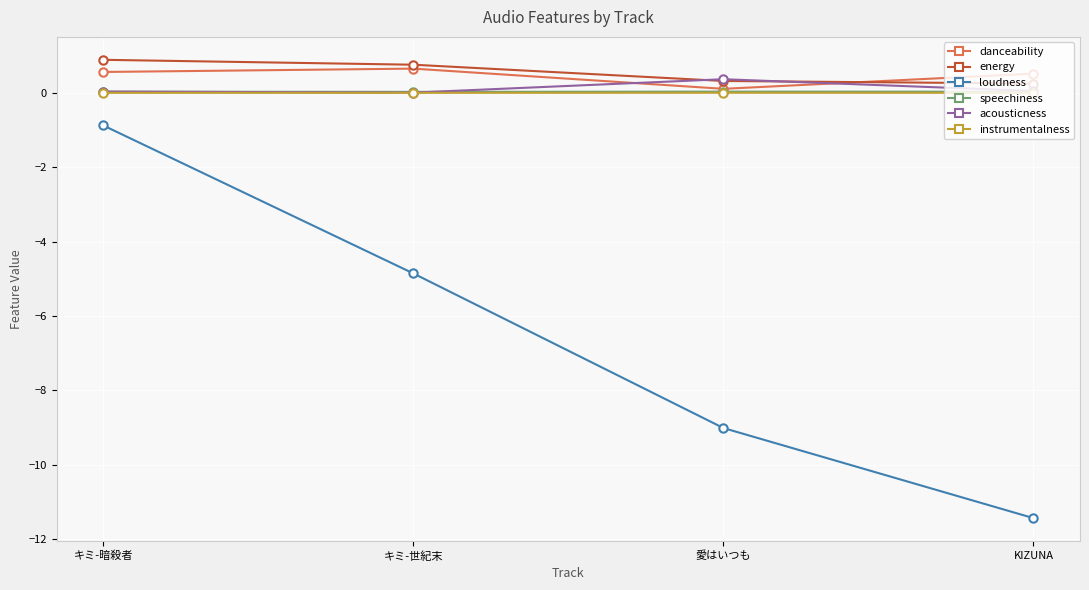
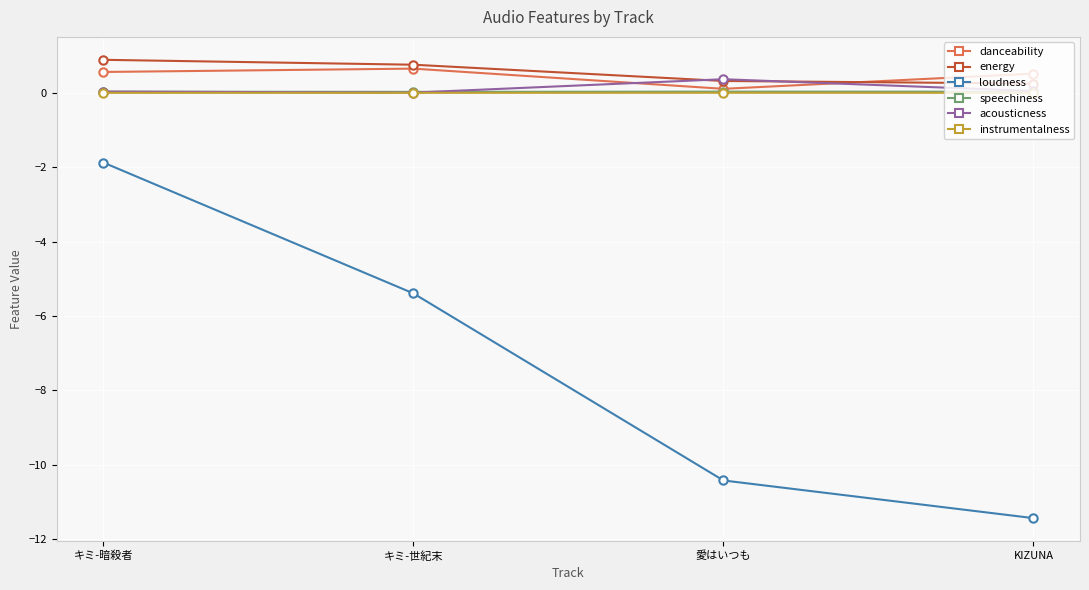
  {
    "loudness": {
-     "キミ-暗殺者": -0.9,
-     "キミ-世紀末": -4.9,
-     "愛はいつも": -9.0,
+     "キミ-暗殺者": -1.9,
+     "キミ-世紀末": -5.4,
+     "愛はいつも": -10.4,
      "KIZUNA": -11.4
    }
  }
